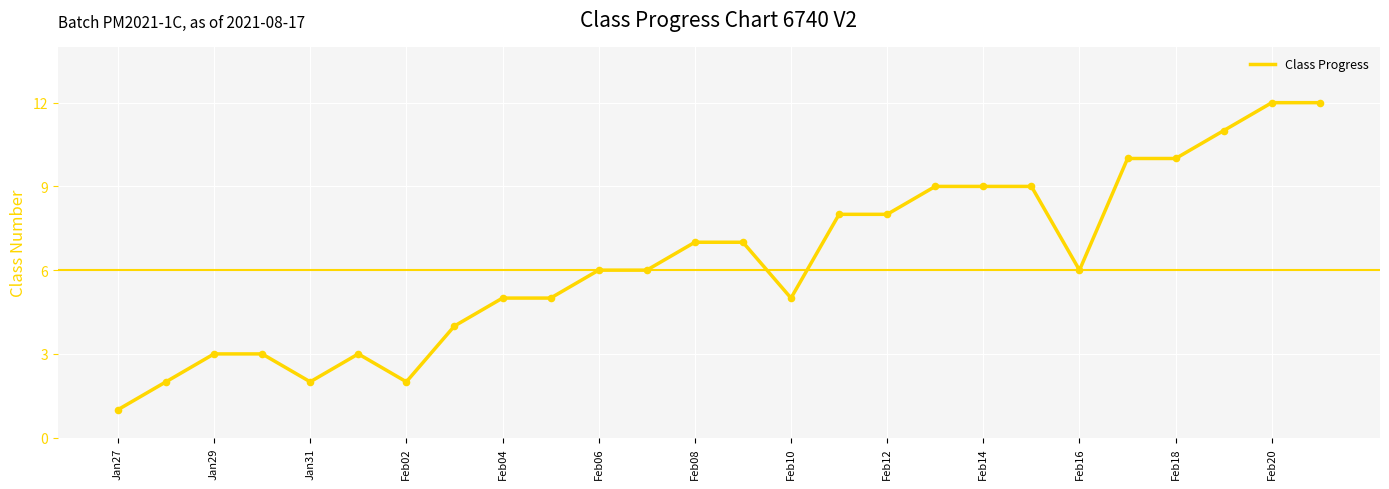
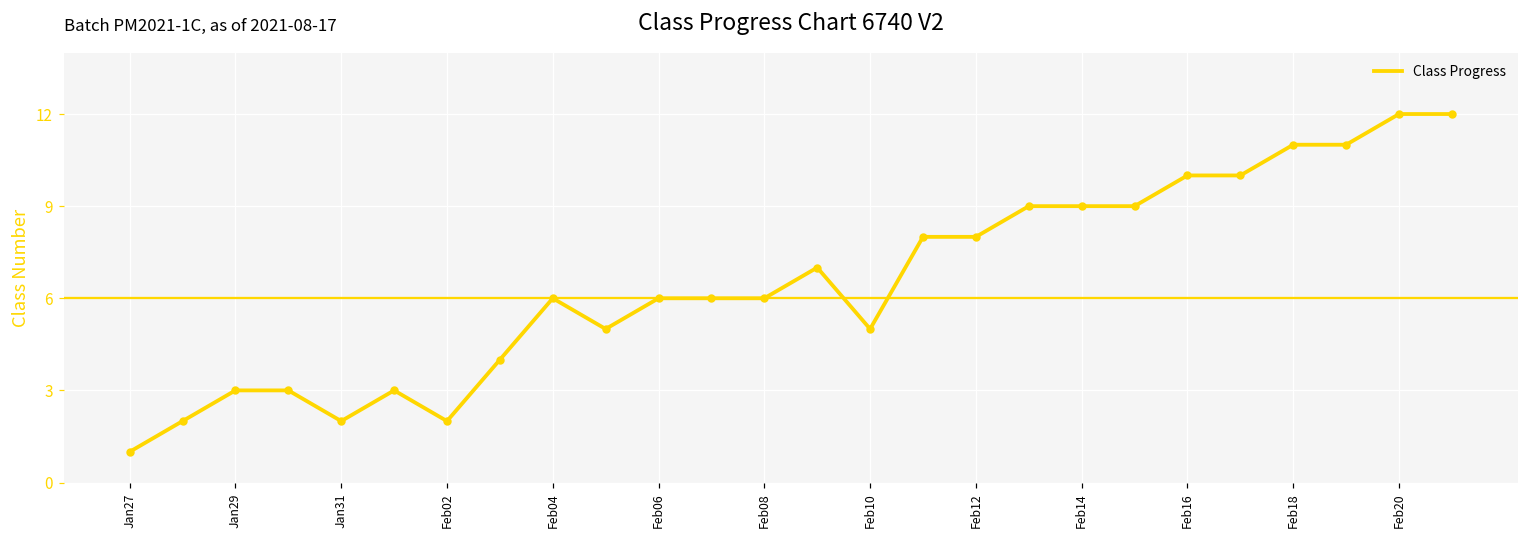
  {
    "Jan27": 1,
    "Jan29": 3,
    "Jan31": 2,
    "Feb02": 2,
-   "Feb04": 5,
+   "Feb04": 6,
    "Feb06": 6,
-   "Feb08": 7,
+   "Feb08": 6,
    "Feb10": 5,
    "Feb12": 8,
    "Feb14": 9,
-   "Feb16": 6,
-   "Feb18": 10,
+   "Feb16": 10,
+   "Feb18": 11,
    "Feb20": 12
  }
